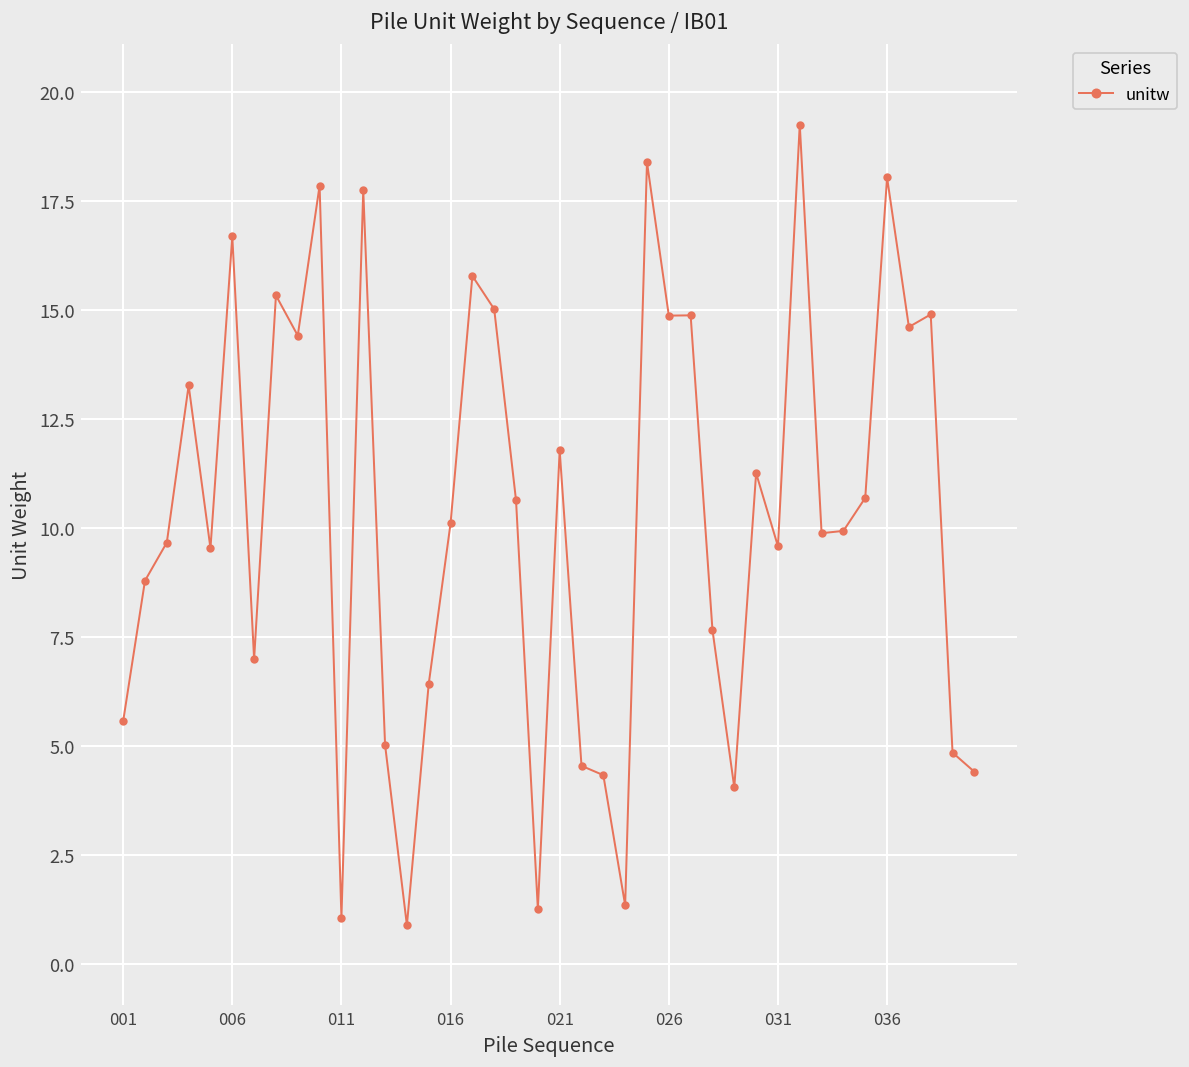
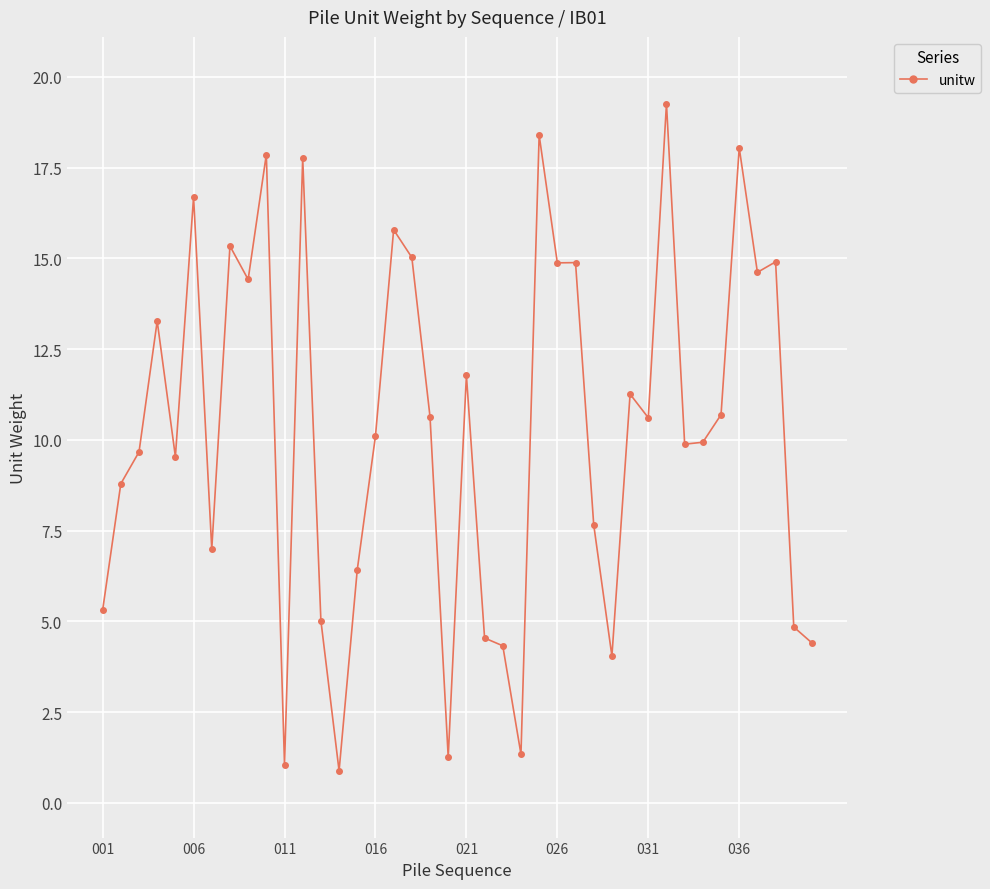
  {
-   "001": 5.6,
+   "001": 5.3,
    "006": 16.7,
    "011": 1.0,
    "016": 10.1,
    "021": 11.8,
    "026": 14.9,
-   "031": 9.6,
+   "031": 10.6,
    "036": 18.0
  }
